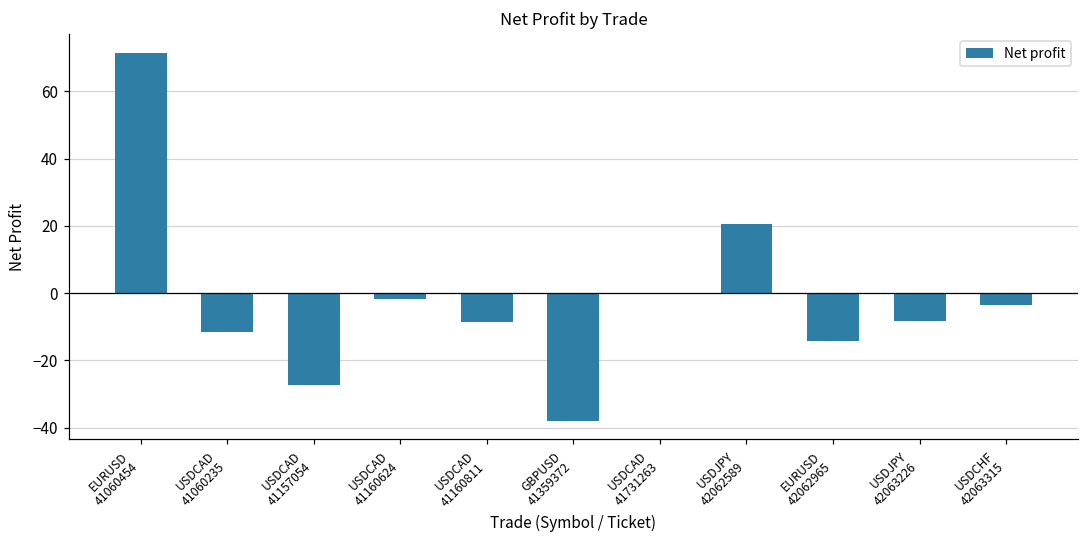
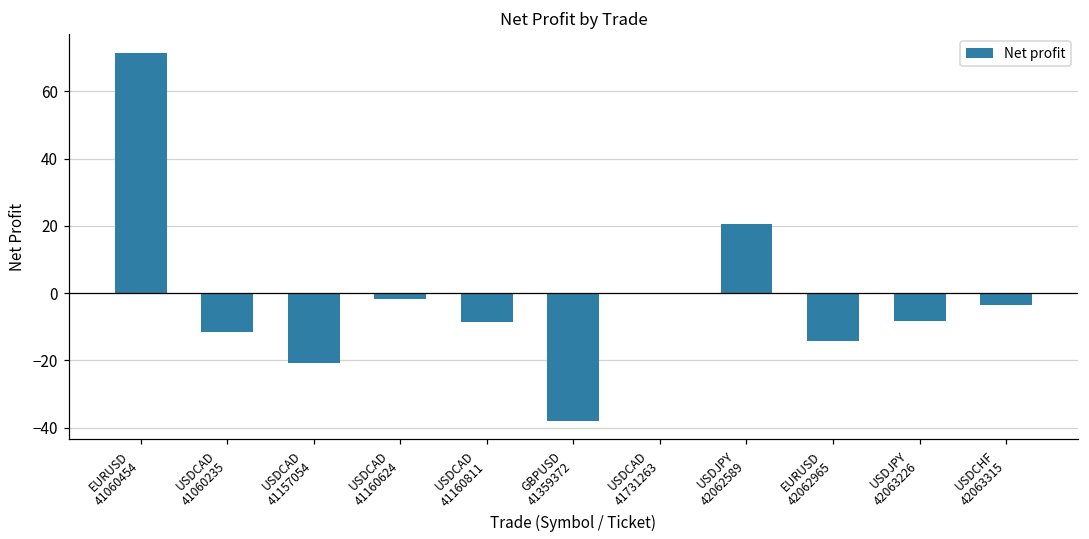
  {
    "EURUSD 41060454": 71,
    "USDCAD 41060235": -11,
-   "USDCAD 41157054": -27,
+   "USDCAD 41157054": -21,
    "USDCAD 41160624": -2,
    "USDCAD 41160811": -9,
    "GBPUSD 41359372": -38,
    "USDJPY 42062589": 21,
    "EURUSD 42062965": -14,
    "USDJPY 42063226": -8,
    "USDCHF 42063315": -3
  }
